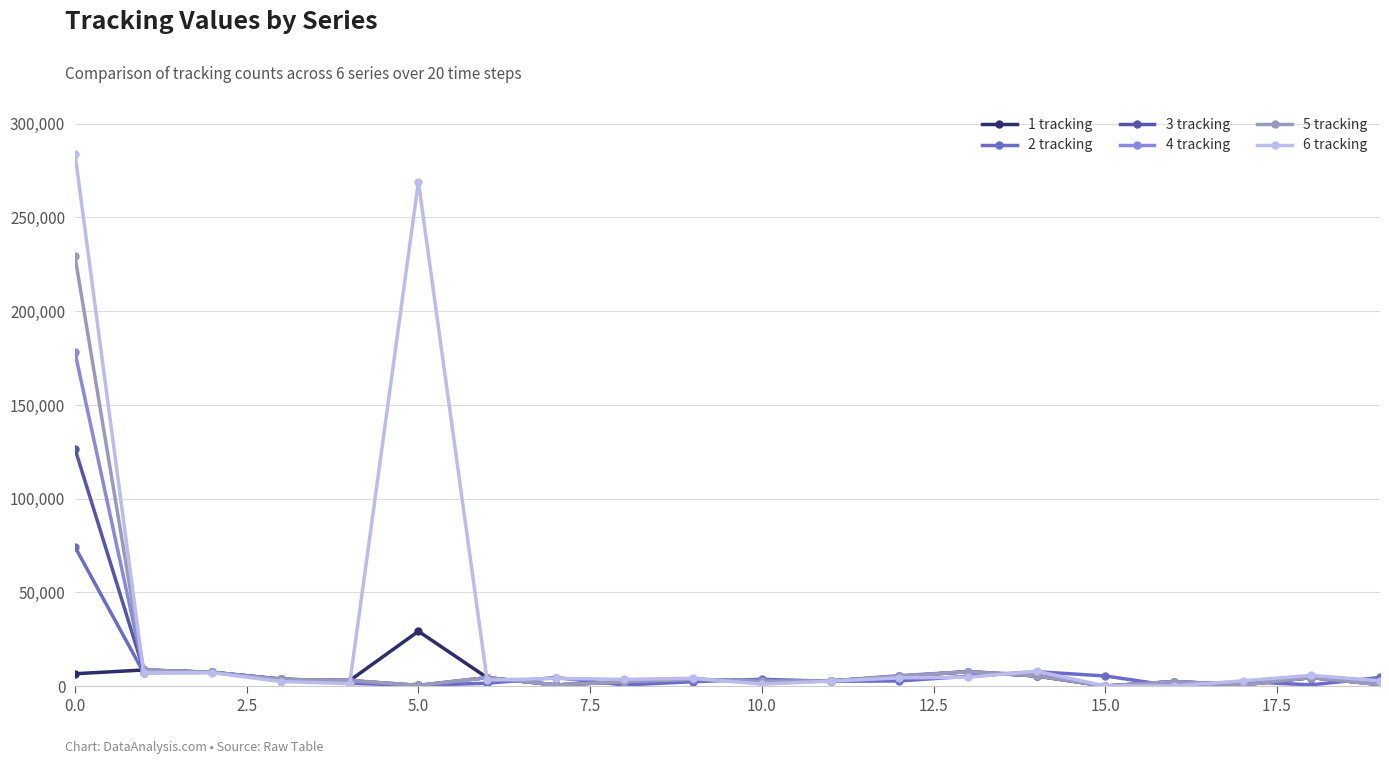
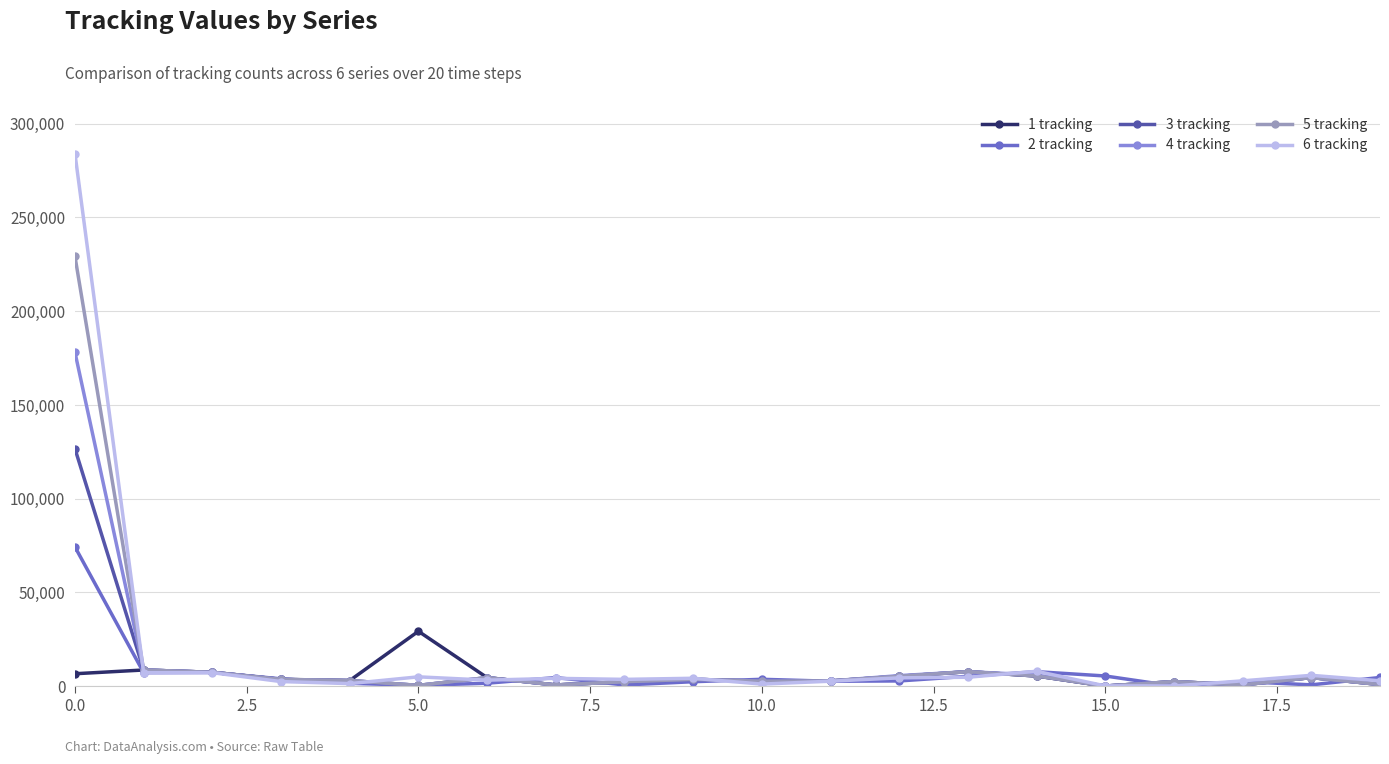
  {
    "1 tracking": {
      "0.0": "7,000",
      "5.0": "29,000"
    },
    "6 tracking": {
      "0.0": "284,000",
-     "5.0": "269,000",
+     "5.0": "5,000",
      "10.0": "1,000"
    }
  }
